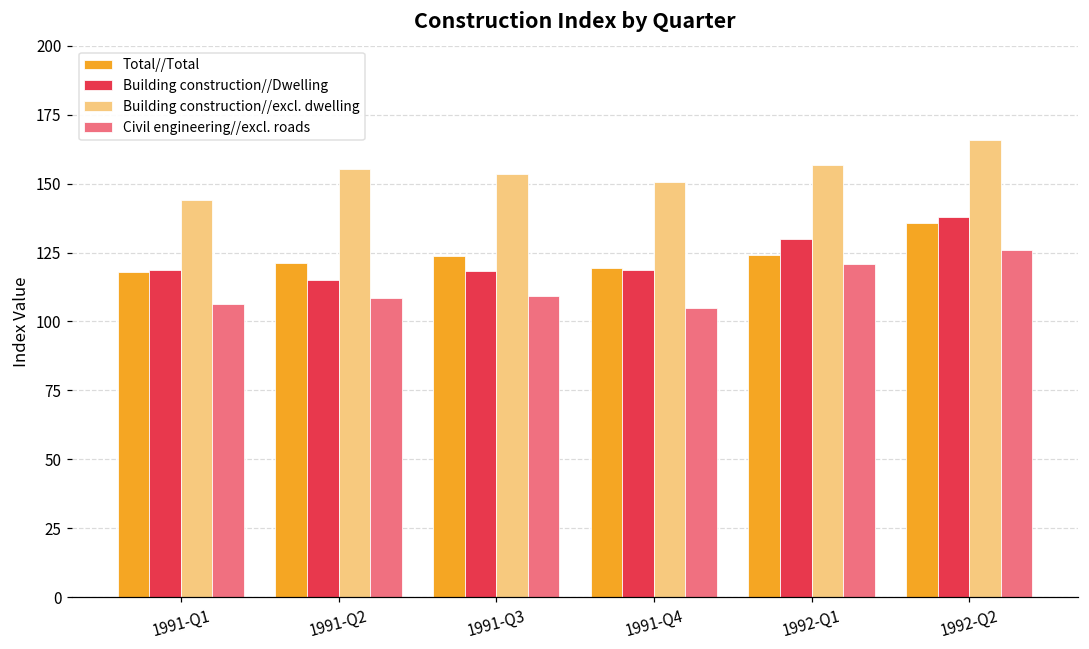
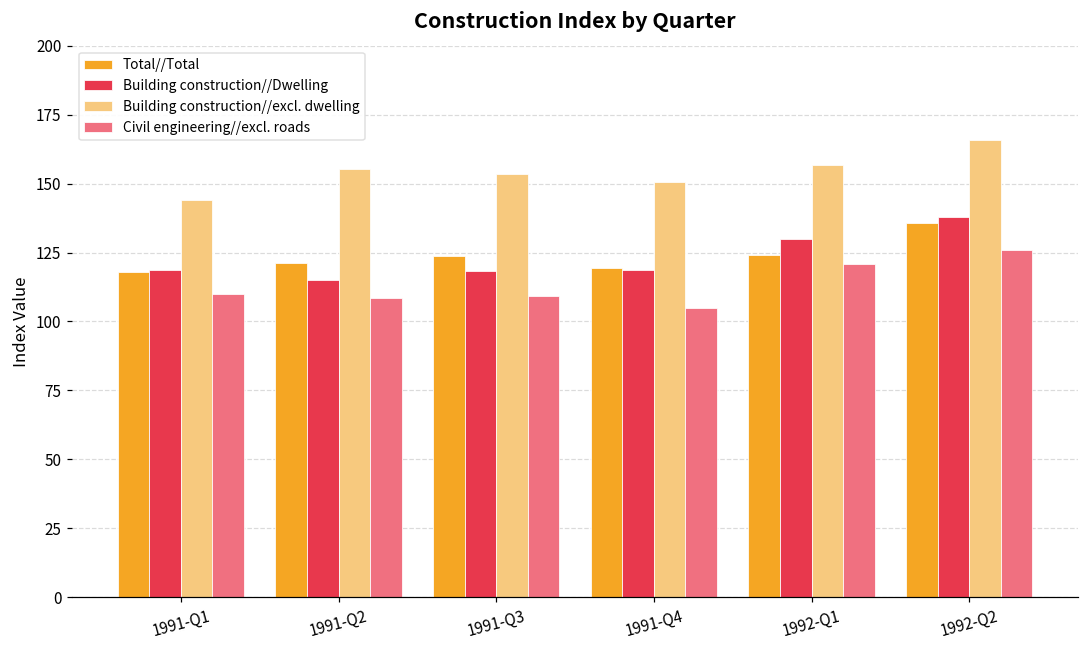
  {
    "Total//Total": {
      "1991-Q1": 118,
      "1991-Q2": 121,
      "1991-Q3": 124,
      "1991-Q4": 120,
      "1992-Q1": 124,
      "1992-Q2": 136
    },
    "Building construction//Dwelling": {
      "1991-Q1": 119,
      "1991-Q2": 115,
      "1991-Q3": 118,
      "1991-Q4": 119,
      "1992-Q1": 130,
      "1992-Q2": 138
    },
    "Building construction//excl. dwelling": {
      "1991-Q1": 144,
      "1991-Q2": 155,
      "1991-Q3": 154,
      "1991-Q4": 151,
      "1992-Q1": 157,
      "1992-Q2": 166
    },
    "Civil engineering//excl. roads": {
-     "1991-Q1": 106,
+     "1991-Q1": 110,
      "1991-Q2": 109,
      "1991-Q3": 109,
      "1991-Q4": 105,
      "1992-Q1": 121,
      "1992-Q2": 126
    }
  }
